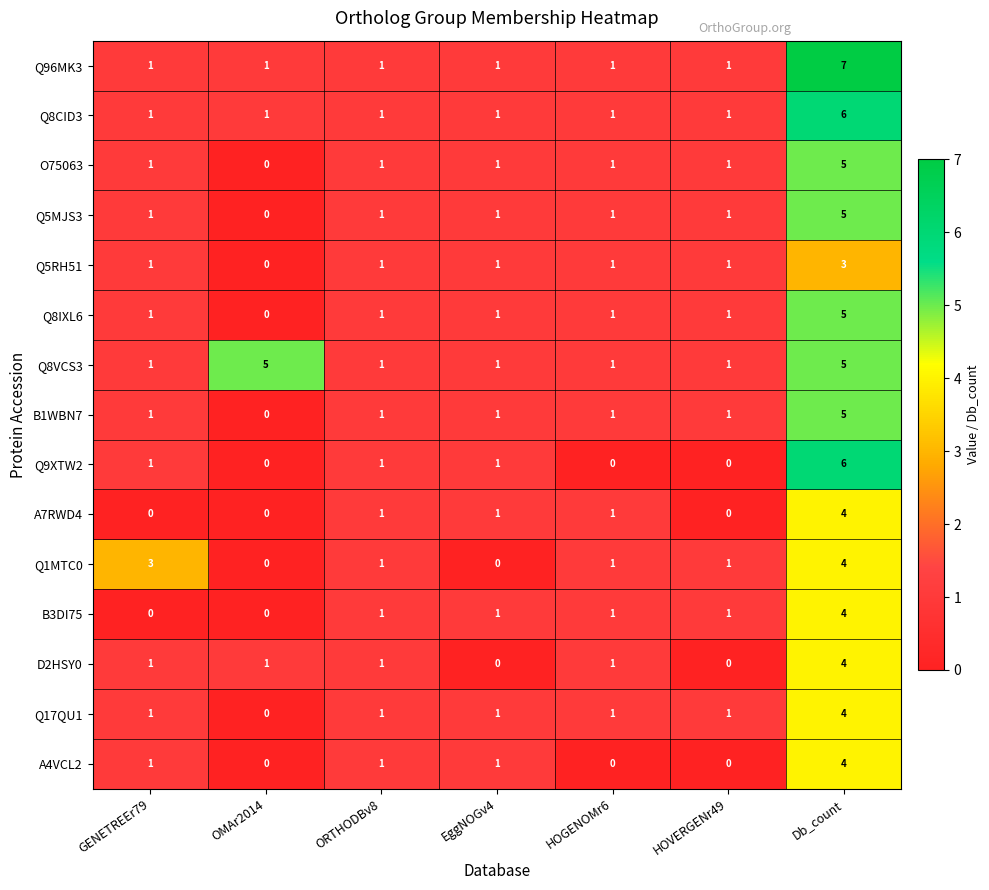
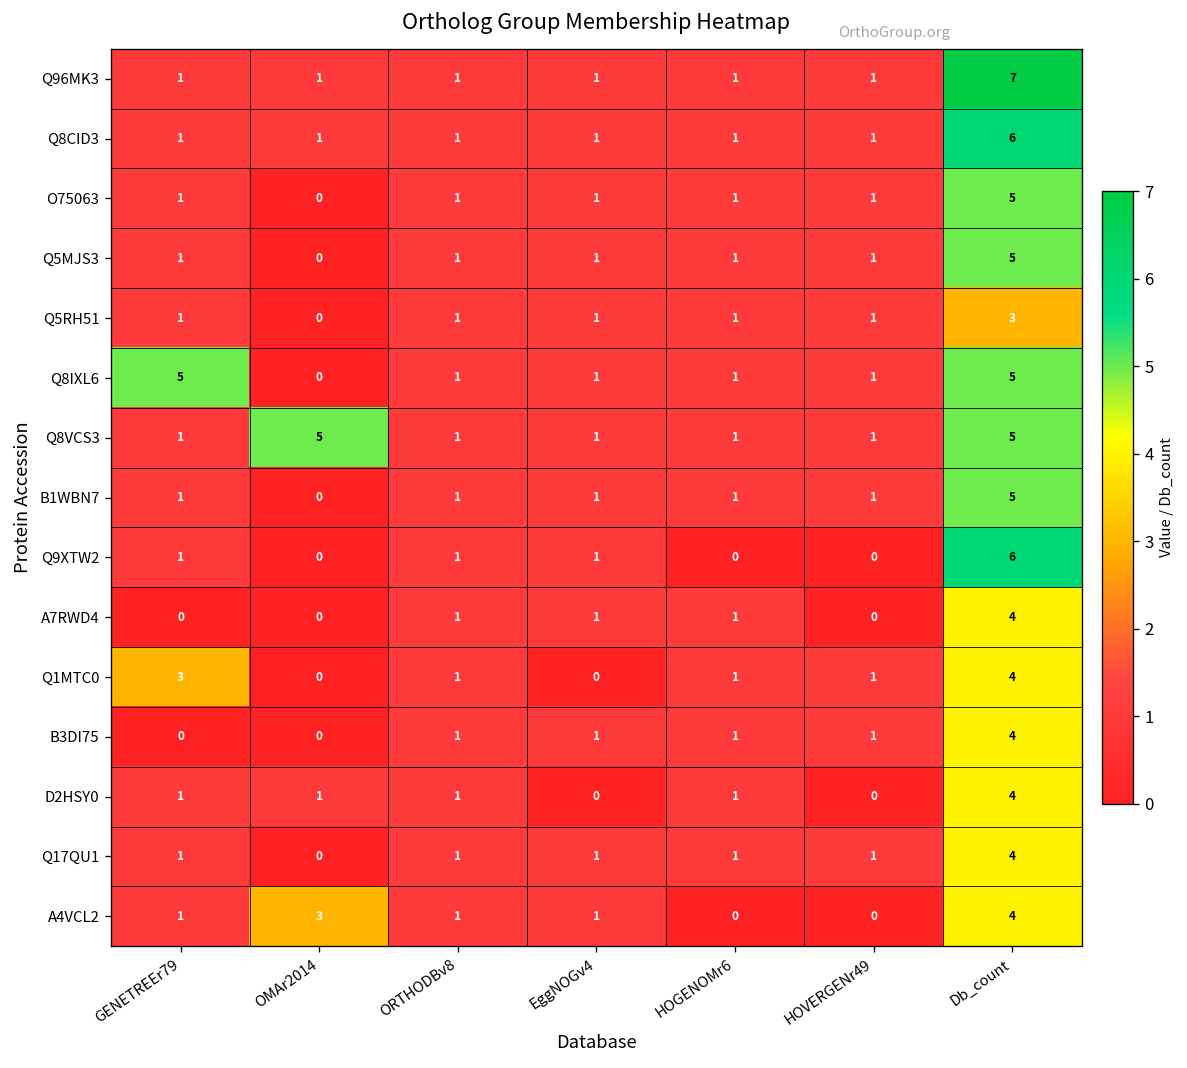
  {
    "Q96MK3": {
      "GENETREEr79": 1,
      "OMAr2014": 1,
      "ORTHODBv8": 1,
      "EggNOGv4": 1,
      "HOGENOMr6": 1,
      "HOVERGENr49": 1,
      "Db_count": 7
    },
    "Q8CID3": {
      "GENETREEr79": 1,
      "OMAr2014": 1,
      "ORTHODBv8": 1,
      "EggNOGv4": 1,
      "HOGENOMr6": 1,
      "HOVERGENr49": 1,
      "Db_count": 6
    },
    "O75063": {
      "GENETREEr79": 1,
      "OMAr2014": 0,
      "ORTHODBv8": 1,
      "EggNOGv4": 1,
      "HOGENOMr6": 1,
      "HOVERGENr49": 1,
      "Db_count": 5
    },
    "Q5MJS3": {
      "GENETREEr79": 1,
      "OMAr2014": 0,
      "ORTHODBv8": 1,
      "EggNOGv4": 1,
      "HOGENOMr6": 1,
      "HOVERGENr49": 1,
      "Db_count": 5
    },
    "Q5RH51": {
      "GENETREEr79": 1,
      "OMAr2014": 0,
      "ORTHODBv8": 1,
      "EggNOGv4": 1,
      "HOGENOMr6": 1,
      "HOVERGENr49": 1,
      "Db_count": 3
    },
    "Q8IXL6": {
-     "GENETREEr79": 1,
+     "GENETREEr79": 5,
      "OMAr2014": 0,
      "ORTHODBv8": 1,
      "EggNOGv4": 1,
      "HOGENOMr6": 1,
      "HOVERGENr49": 1,
      "Db_count": 5
    },
    "Q8VCS3": {
      "GENETREEr79": 1,
      "OMAr2014": 5,
      "ORTHODBv8": 1,
      "EggNOGv4": 1,
      "HOGENOMr6": 1,
      "HOVERGENr49": 1,
      "Db_count": 5
    },
    "B1WBN7": {
      "GENETREEr79": 1,
      "OMAr2014": 0,
      "ORTHODBv8": 1,
      "EggNOGv4": 1,
      "HOGENOMr6": 1,
      "HOVERGENr49": 1,
      "Db_count": 5
    },
    "Q9XTW2": {
      "GENETREEr79": 1,
      "OMAr2014": 0,
      "ORTHODBv8": 1,
      "EggNOGv4": 1,
      "HOGENOMr6": 0,
      "HOVERGENr49": 0,
      "Db_count": 6
    },
    "A7RWD4": {
      "GENETREEr79": 0,
      "OMAr2014": 0,
      "ORTHODBv8": 1,
      "EggNOGv4": 1,
      "HOGENOMr6": 1,
      "HOVERGENr49": 0,
      "Db_count": 4
    },
    "Q1MTC0": {
      "GENETREEr79": 3,
      "OMAr2014": 0,
      "ORTHODBv8": 1,
      "EggNOGv4": 0,
      "HOGENOMr6": 1,
      "HOVERGENr49": 1,
      "Db_count": 4
    },
    "B3DI75": {
      "GENETREEr79": 0,
      "OMAr2014": 0,
      "ORTHODBv8": 1,
      "EggNOGv4": 1,
      "HOGENOMr6": 1,
      "HOVERGENr49": 1,
      "Db_count": 4
    },
    "D2HSY0": {
      "GENETREEr79": 1,
      "OMAr2014": 1,
      "ORTHODBv8": 1,
      "EggNOGv4": 0,
      "HOGENOMr6": 1,
      "HOVERGENr49": 0,
      "Db_count": 4
    },
    "Q17QU1": {
      "GENETREEr79": 1,
      "OMAr2014": 0,
      "ORTHODBv8": 1,
      "EggNOGv4": 1,
      "HOGENOMr6": 1,
      "HOVERGENr49": 1,
      "Db_count": 4
    },
    "A4VCL2": {
      "GENETREEr79": 1,
-     "OMAr2014": 0,
+     "OMAr2014": 3,
      "ORTHODBv8": 1,
      "EggNOGv4": 1,
      "HOGENOMr6": 0,
      "HOVERGENr49": 0,
      "Db_count": 4
    }
  }
